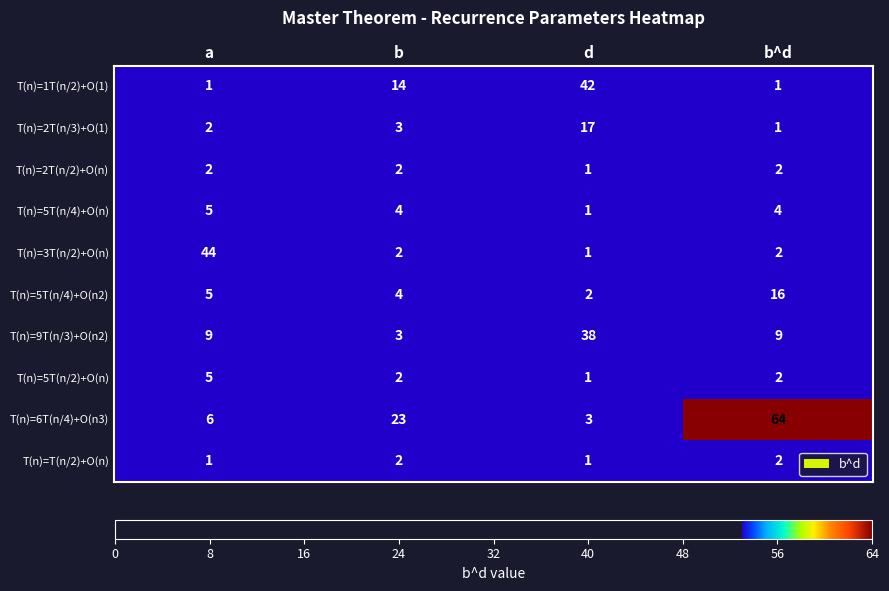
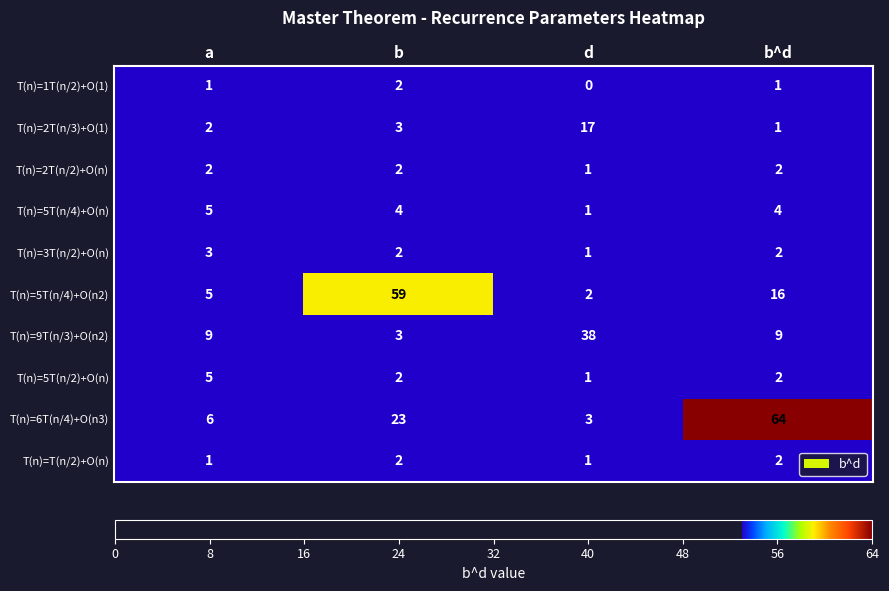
  {
    "T(n)=1T(n/2)+O(1)": {
      "a": 1,
-     "b": 14,
-     "d": 42,
+     "b": 2,
+     "d": 0,
      "b^d": 1
    },
    "T(n)=2T(n/3)+O(1)": {
      "a": 2,
      "b": 3,
      "d": 17,
      "b^d": 1
    },
    "T(n)=2T(n/2)+O(n)": {
      "a": 2,
      "b": 2,
      "d": 1,
      "b^d": 2
    },
    "T(n)=5T(n/4)+O(n)": {
      "a": 5,
      "b": 4,
      "d": 1,
      "b^d": 4
    },
    "T(n)=3T(n/2)+O(n)": {
-     "a": 44,
+     "a": 3,
      "b": 2,
      "d": 1,
      "b^d": 2
    },
    "T(n)=5T(n/4)+O(n2)": {
      "a": 5,
-     "b": 4,
+     "b": 59,
      "d": 2,
      "b^d": 16
    },
    "T(n)=9T(n/3)+O(n2)": {
      "a": 9,
      "b": 3,
      "d": 38,
      "b^d": 9
    },
    "T(n)=5T(n/2)+O(n)": {
      "a": 5,
      "b": 2,
      "d": 1,
      "b^d": 2
    },
    "T(n)=6T(n/4)+O(n3)": {
      "a": 6,
      "b": 23,
      "d": 3,
      "b^d": 64
    },
    "T(n)=T(n/2)+O(n)": {
      "a": 1,
      "b": 2,
      "d": 1,
      "b^d": 2
    }
  }
